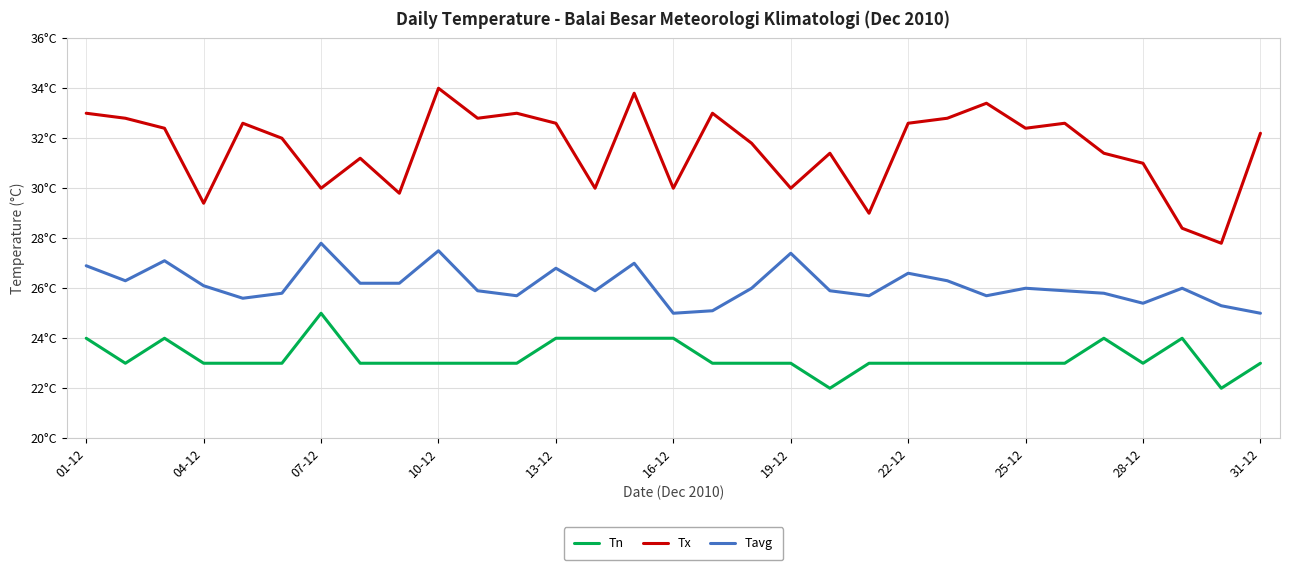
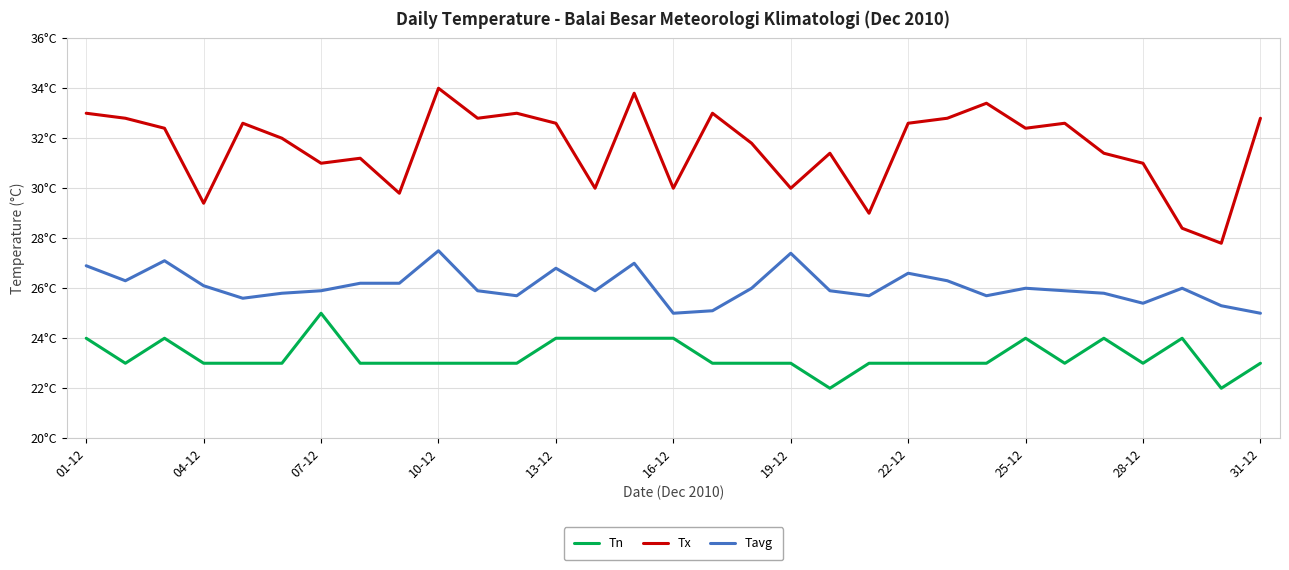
  {
    "Tn": {
      "01-12": "24°C",
      "04-12": "23°C",
      "07-12": "25°C",
      "10-12": "23°C",
      "13-12": "24°C",
      "16-12": "24°C",
      "19-12": "23°C",
      "22-12": "23°C",
-     "25-12": "23°C",
+     "25-12": "24°C",
      "28-12": "23°C",
      "31-12": "23°C"
    },
    "Tx": {
      "01-12": "33.0°C",
      "04-12": "29.4°C",
-     "07-12": "30°C",
+     "07-12": "31°C",
      "10-12": "34.0°C",
      "13-12": "32.6°C",
      "16-12": "30.0°C",
      "19-12": "30.0°C",
      "22-12": "32.6°C",
      "25-12": "32.4°C",
      "28-12": "31.0°C",
-     "31-12": "32.2°C"
+     "31-12": "32.8°C"
    },
    "Tavg": {
      "01-12": "26.9°C",
      "04-12": "26.1°C",
-     "07-12": "27.8°C",
+     "07-12": "25.9°C",
      "10-12": "27.5°C",
      "13-12": "26.8°C",
      "16-12": "25.0°C",
      "19-12": "27.4°C",
      "22-12": "26.6°C",
      "25-12": "26.0°C",
      "28-12": "25.4°C",
      "31-12": "25.0°C"
    }
  }
